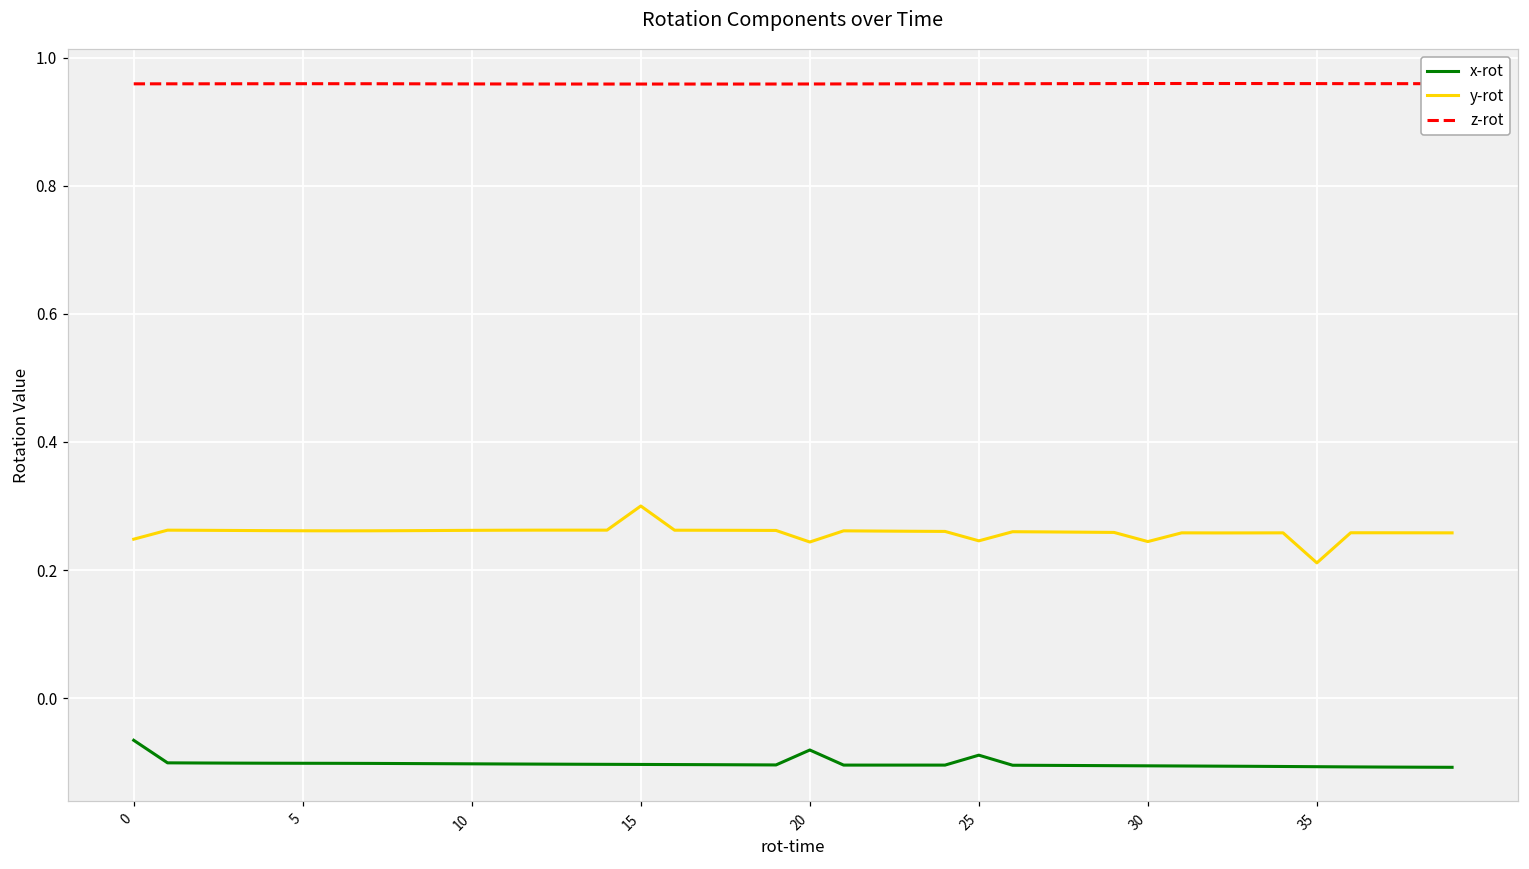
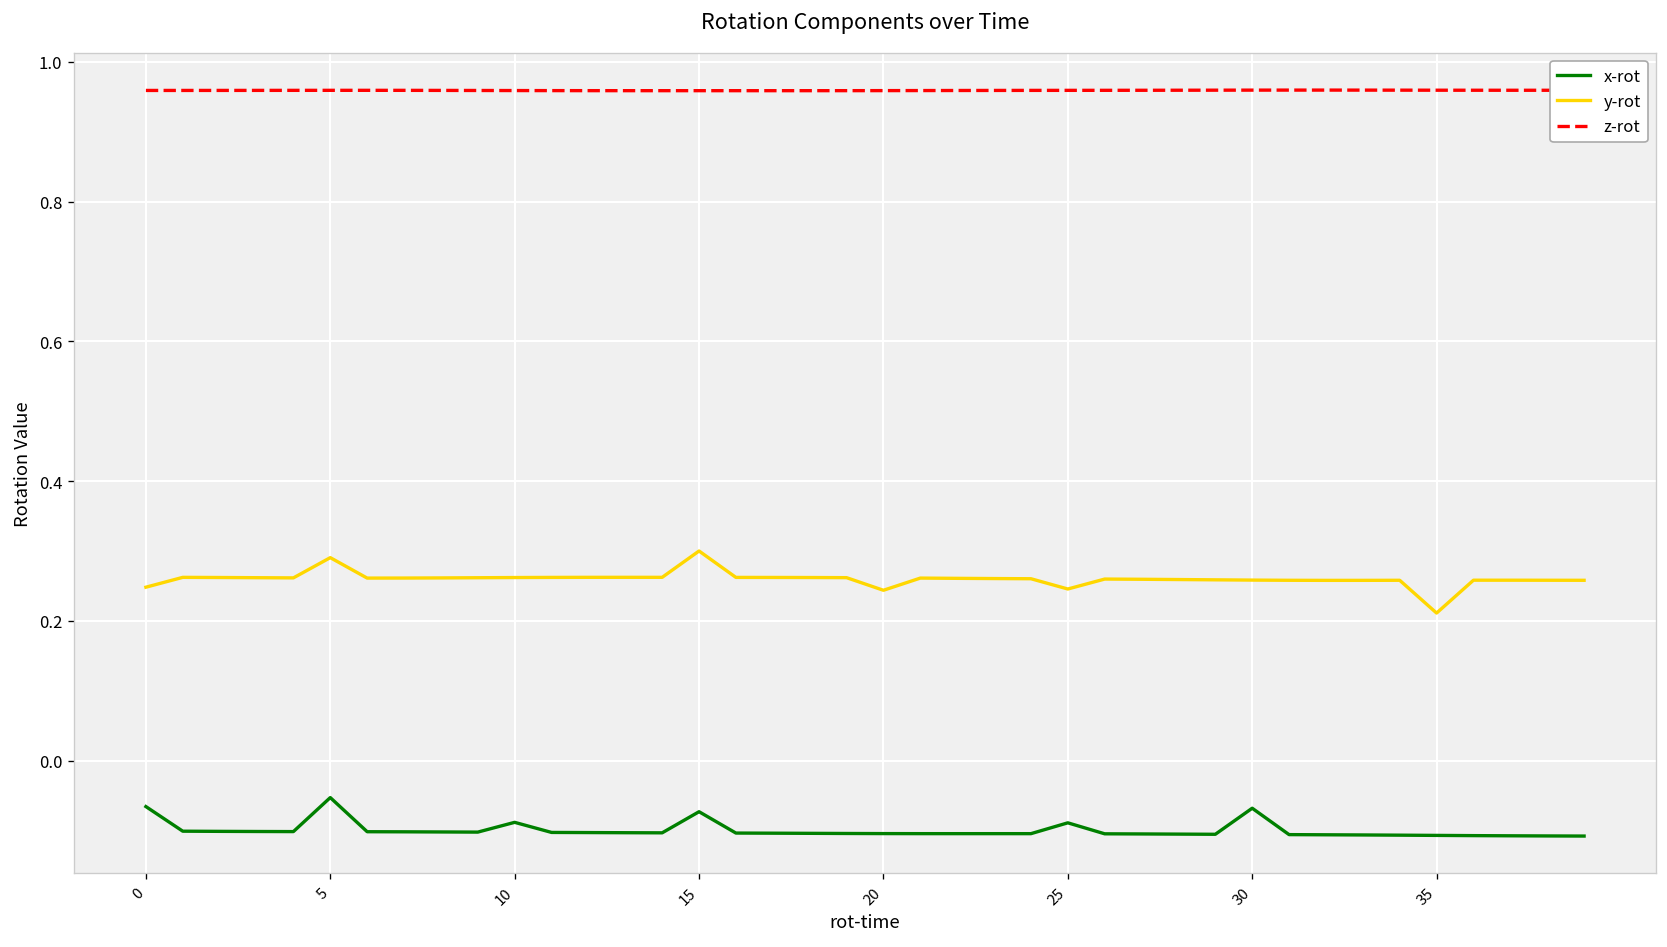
  {
    "x-rot": {
      "0": -0.07,
-     "5": -0.10,
-     "10": -0.10,
-     "15": -0.10,
-     "20": -0.08,
+     "5": -0.05,
+     "10": -0.09,
+     "15": -0.07,
+     "20": -0.10,
      "25": -0.09,
-     "30": -0.11,
+     "30": -0.07,
      "35": -0.11
    },
    "y-rot": {
      "0": 0.25,
-     "5": 0.26,
+     "5": 0.29,
      "10": 0.26,
      "15": 0.30,
      "20": 0.24,
      "25": 0.25,
-     "30": 0.24,
+     "30": 0.26,
      "35": 0.21
    },
    "z-rot": {
      "0": 0.96,
      "5": 0.96,
      "10": 0.96,
      "15": 0.96,
      "20": 0.96,
      "25": 0.96,
      "30": 0.96,
      "35": 0.96
    }
  }
